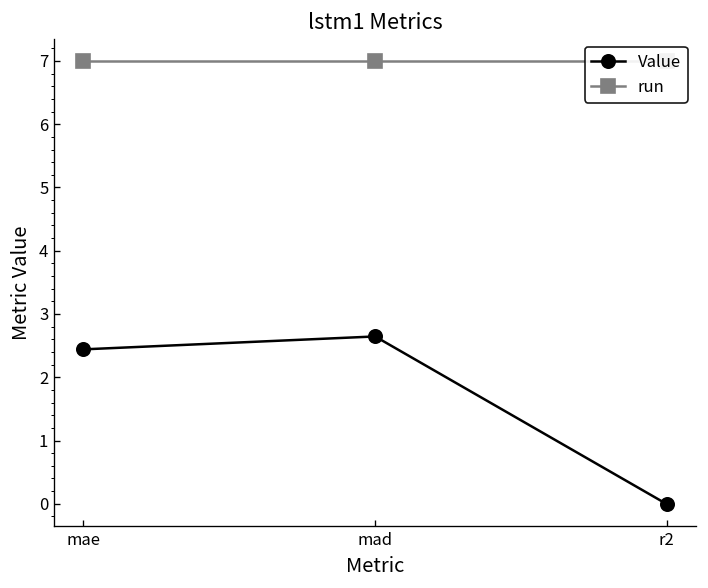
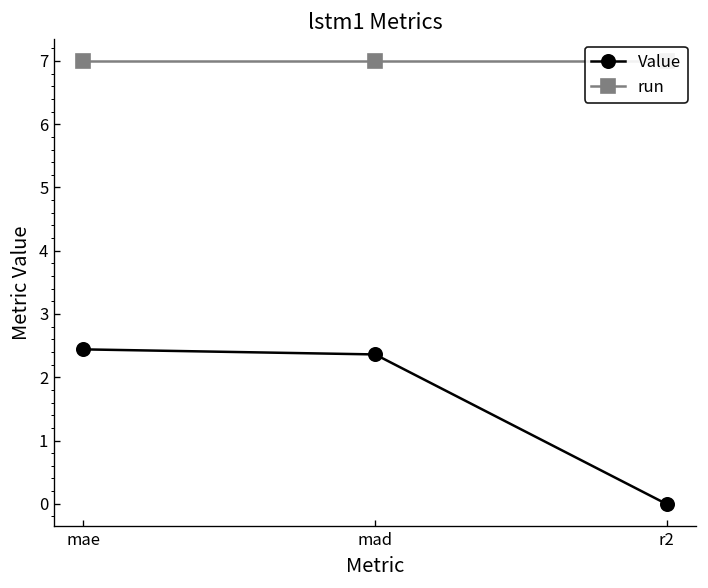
  {
    "Value": {
      "mae": 2.4,
-     "mad": 2.6,
+     "mad": 2.4,
      "r2": 0.0
    },
    "run": {
      "mae": 7.0,
      "mad": 7.0
    }
  }
